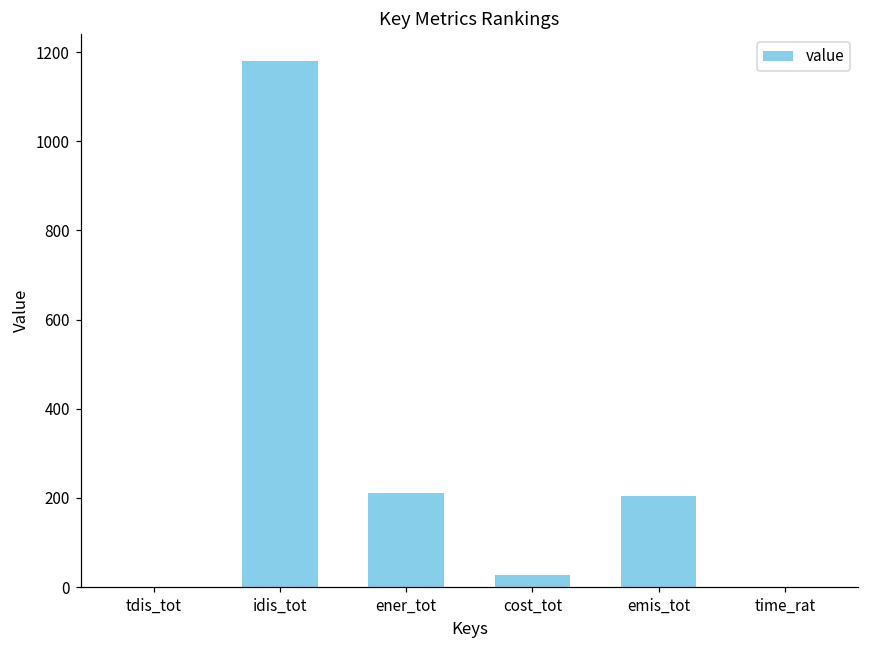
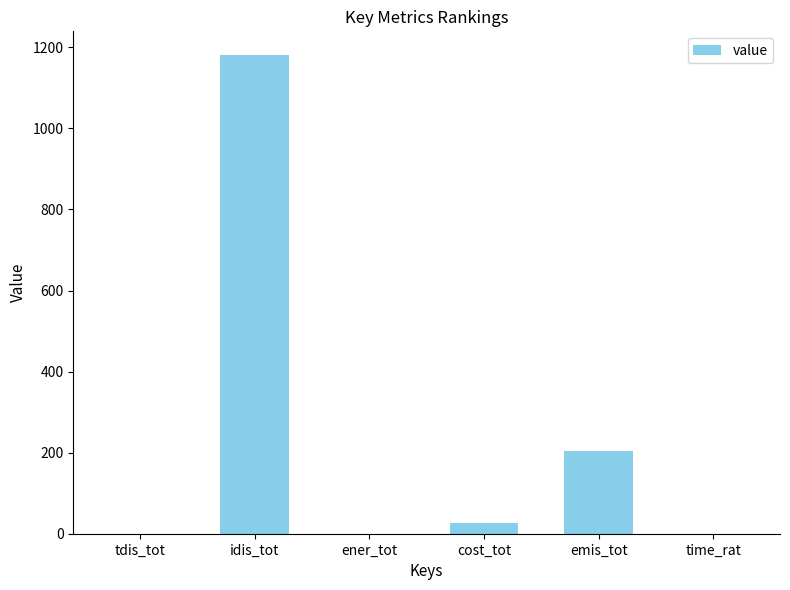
  {
    "idis_tot": 1180,
-   "ener_tot": 210,
+   "ener_tot": 0,
    "cost_tot": 30,
    "emis_tot": 200
  }
